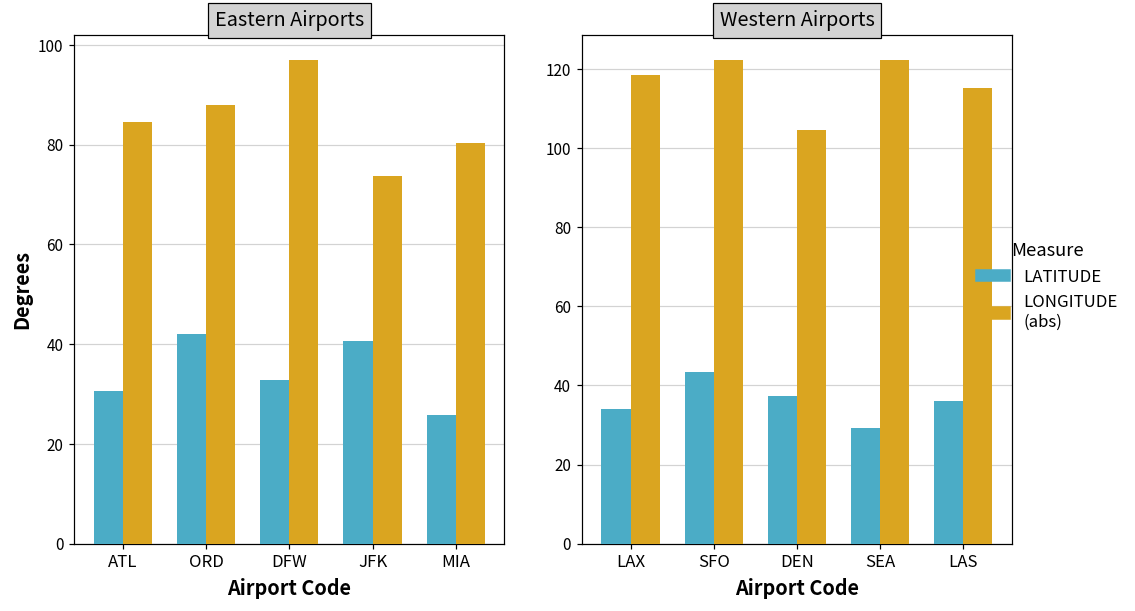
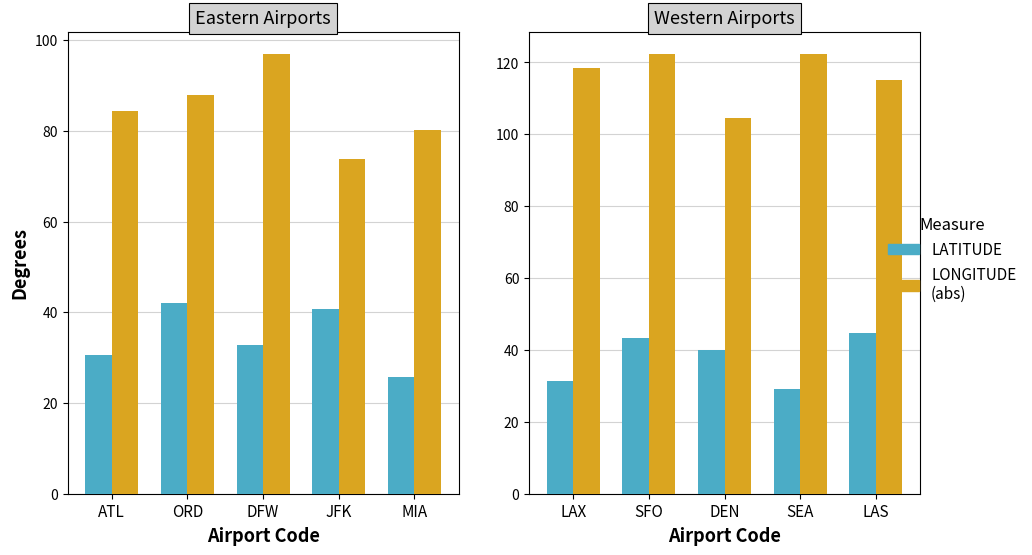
  {
    "Eastern Airports": {
      "LATITUDE": {
        "ATL": 31,
        "ORD": 42,
        "DFW": 33,
        "JFK": 41,
        "MIA": 26
      },
      "LONGITUDE (abs)": {
        "ATL": 84,
        "ORD": 88,
        "DFW": 97,
        "JFK": 74,
        "MIA": 80
      }
    },
    "Western Airports": {
      "LATITUDE": {
-       "LAX": 34,
+       "LAX": 31,
        "SFO": 43,
-       "DEN": 37,
+       "DEN": 40,
        "SEA": 29,
-       "LAS": 36
+       "LAS": 45
      },
      "LONGITUDE (abs)": {
        "LAX": 118,
        "SFO": 122,
        "DEN": 105,
        "SEA": 122,
        "LAS": 115
      }
    }
  }
